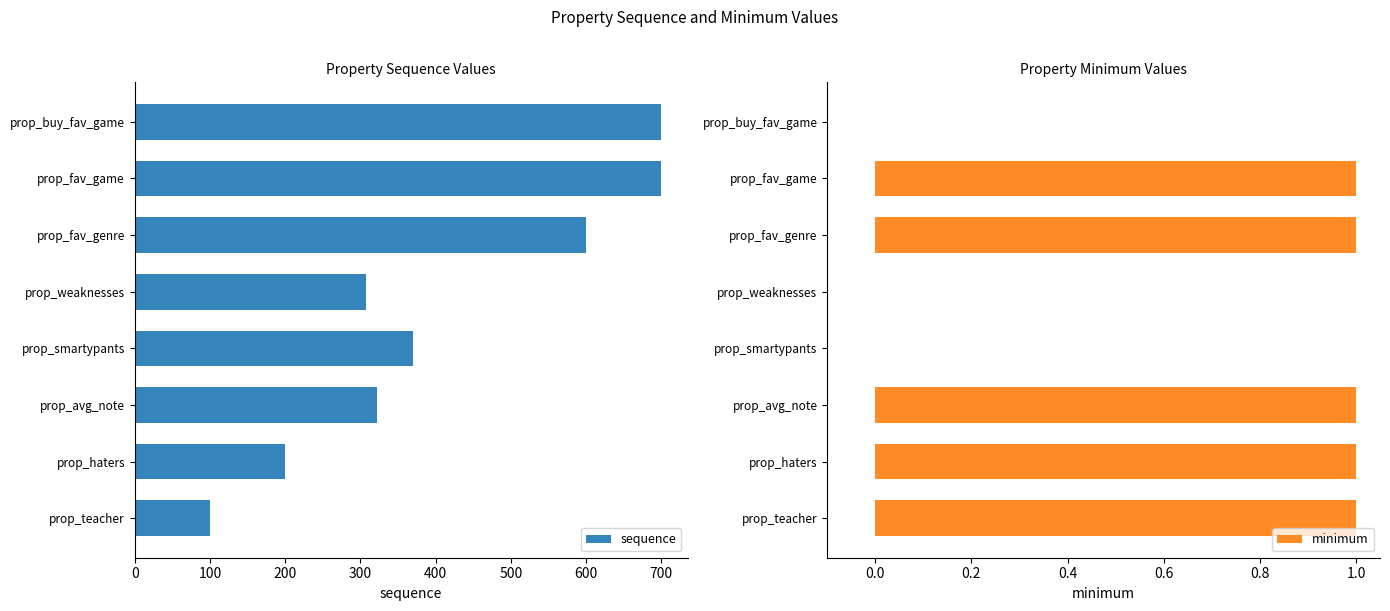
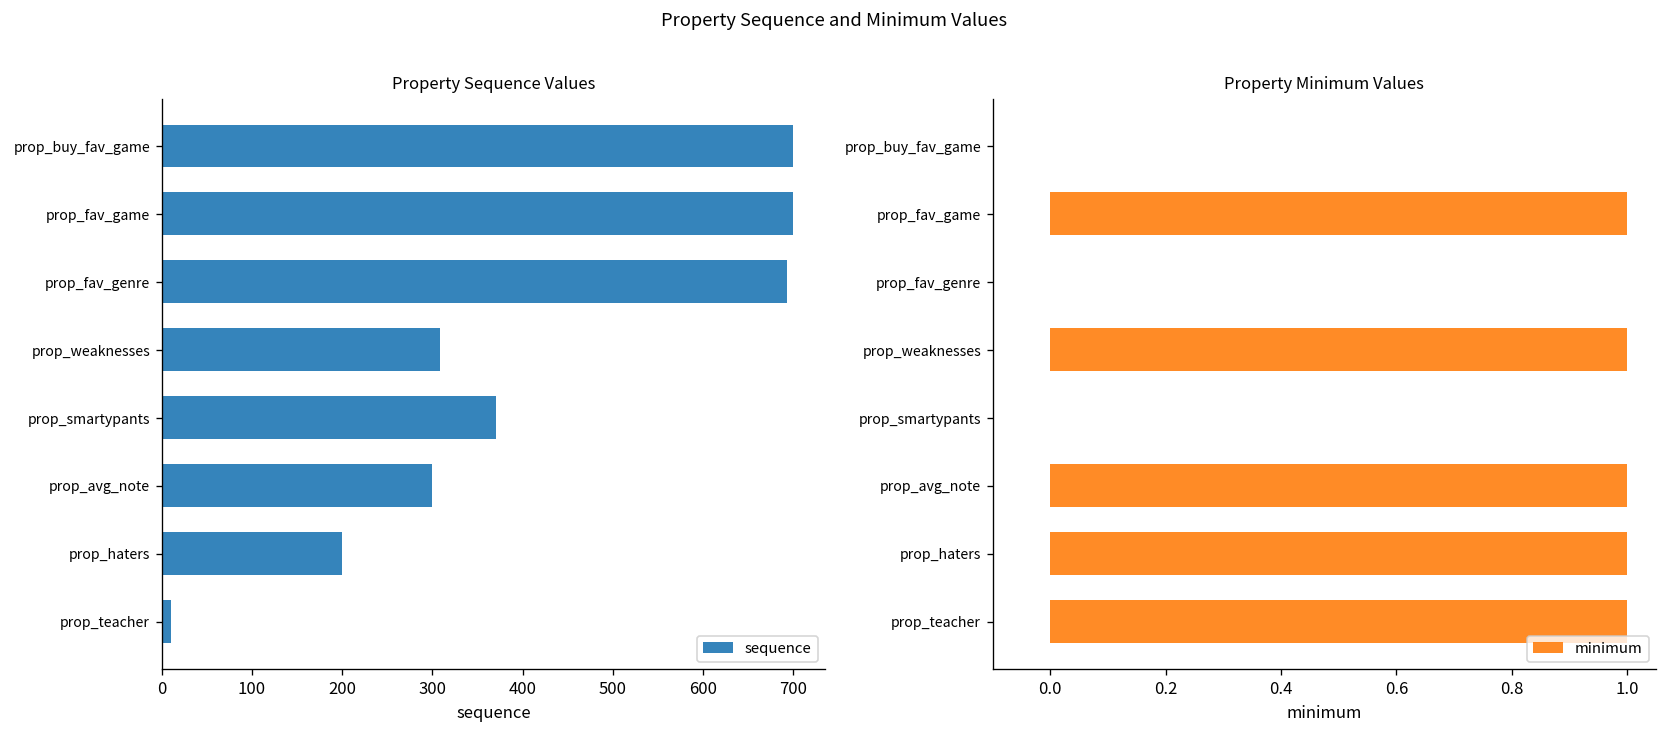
  {
    "Property Sequence Values": {
      "prop_buy_fav_game": 700,
      "prop_fav_game": 700,
-     "prop_fav_genre": 600,
+     "prop_fav_genre": 690,
      "prop_weaknesses": 310,
      "prop_smartypants": 370,
-     "prop_avg_note": 320,
+     "prop_avg_note": 300,
      "prop_haters": 200,
-     "prop_teacher": 100
+     "prop_teacher": 10
    },
    "Property Minimum Values": {
      "prop_buy_fav_game": 0,
      "prop_fav_game": 1,
-     "prop_fav_genre": 1,
-     "prop_weaknesses": 0,
+     "prop_fav_genre": 0,
+     "prop_weaknesses": 1,
      "prop_smartypants": 0,
      "prop_avg_note": 1,
      "prop_haters": 1,
      "prop_teacher": 1
    }
  }
